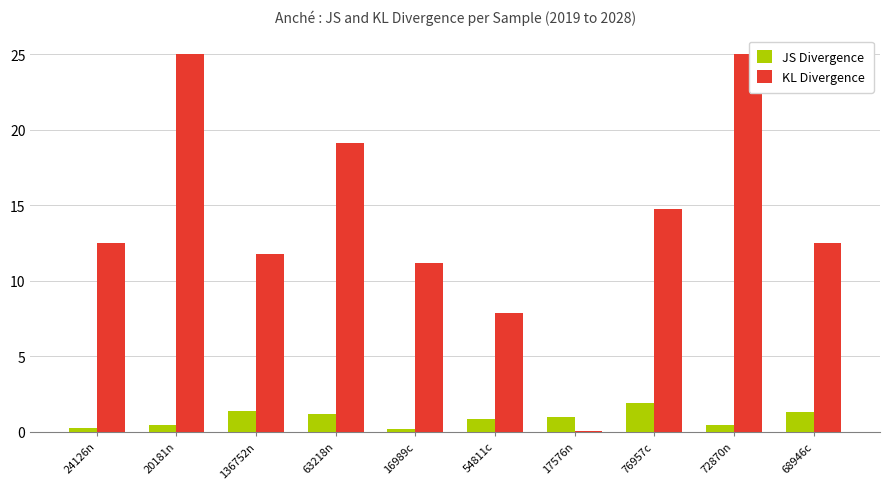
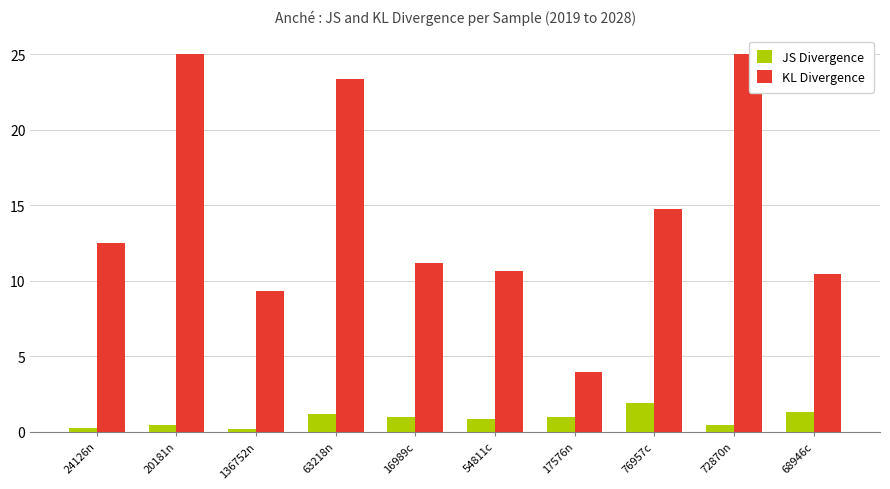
  {
    "JS Divergence": {
      "24126n": 0.2,
      "20181n": 0.5,
-     "136752n": 1.4,
+     "136752n": 0.2,
      "63218n": 1.2,
-     "16989c": 0.2,
+     "16989c": 1.0,
      "54811c": 0.9,
      "17576n": 1.0,
      "76957c": 1.9,
      "72870n": 0.5,
      "68946c": 1.3
    },
    "KL Divergence": {
      "24126n": 12.5,
      "20181n": 25.0,
-     "136752n": 11.8,
-     "63218n": 19.2,
+     "136752n": 9.3,
+     "63218n": 23.4,
      "16989c": 11.2,
-     "54811c": 7.9,
-     "17576n": 0.1,
+     "54811c": 10.6,
+     "17576n": 4.0,
      "76957c": 14.7,
      "72870n": 25.0,
-     "68946c": 12.5
+     "68946c": 10.5
    }
  }
